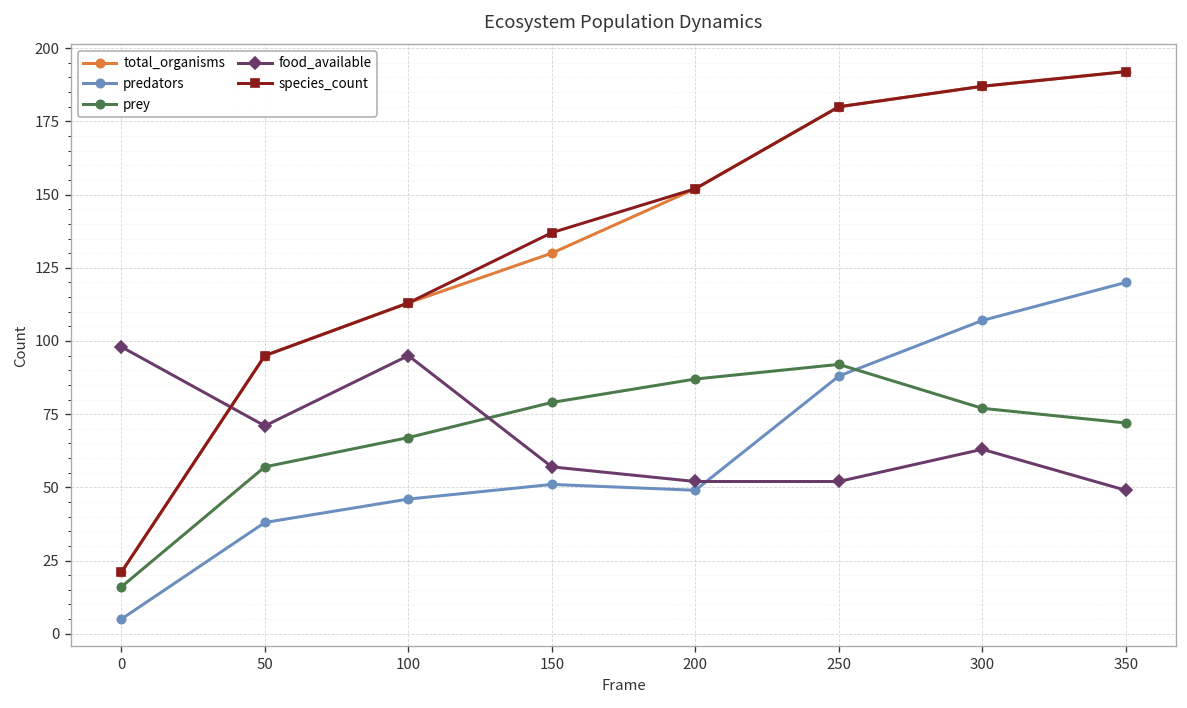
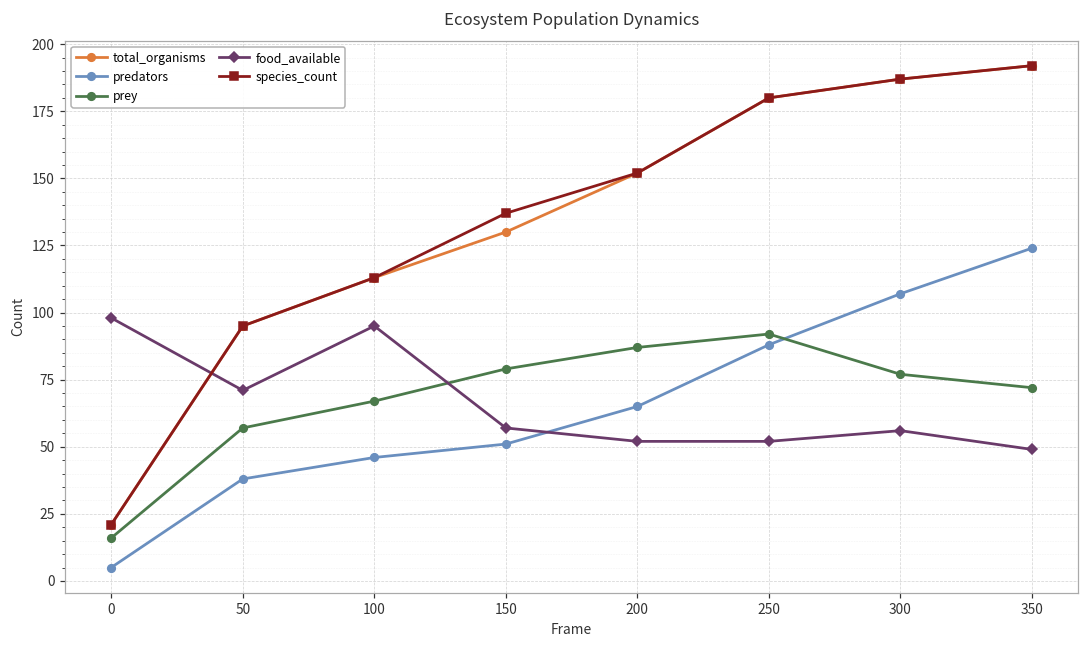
  {
    "total_organisms": {
      "150": 130
    },
    "predators": {
      "0": 5,
      "50": 38,
      "100": 46,
      "150": 51,
-     "200": 49,
+     "200": 65,
      "250": 88,
      "300": 107,
-     "350": 120
+     "350": 124
    },
    "prey": {
      "0": 16,
      "50": 57,
      "100": 67,
      "150": 79,
      "200": 87,
      "250": 92,
      "300": 77,
      "350": 72
    },
    "food_available": {
      "0": 98,
      "50": 71,
      "100": 95,
      "150": 57,
      "200": 52,
      "250": 52,
-     "300": 63,
+     "300": 56,
      "350": 49
    },
    "species_count": {
      "150": 137
    }
  }
